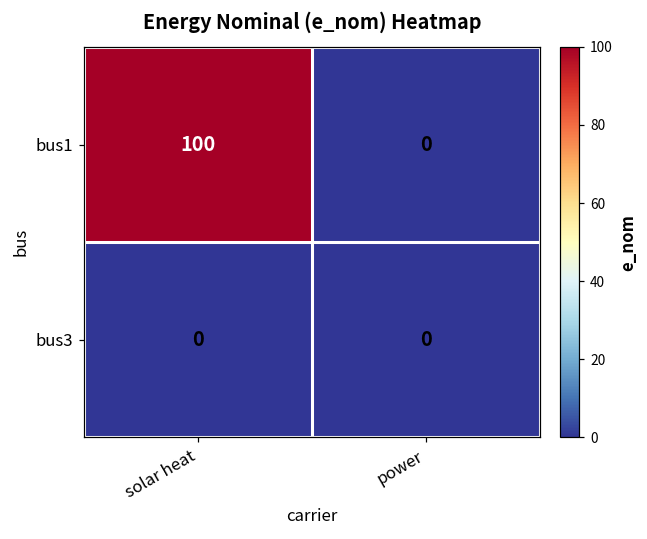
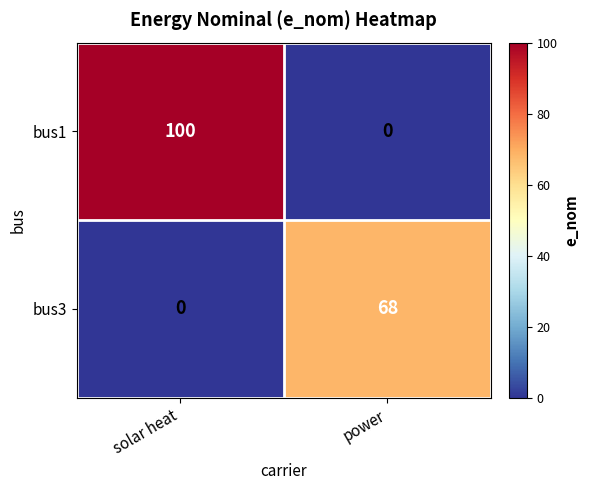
  {
    "bus1": {
      "solar heat": 100,
      "power": 0
    },
    "bus3": {
      "solar heat": 0,
-     "power": 0
+     "power": 68
    }
  }
